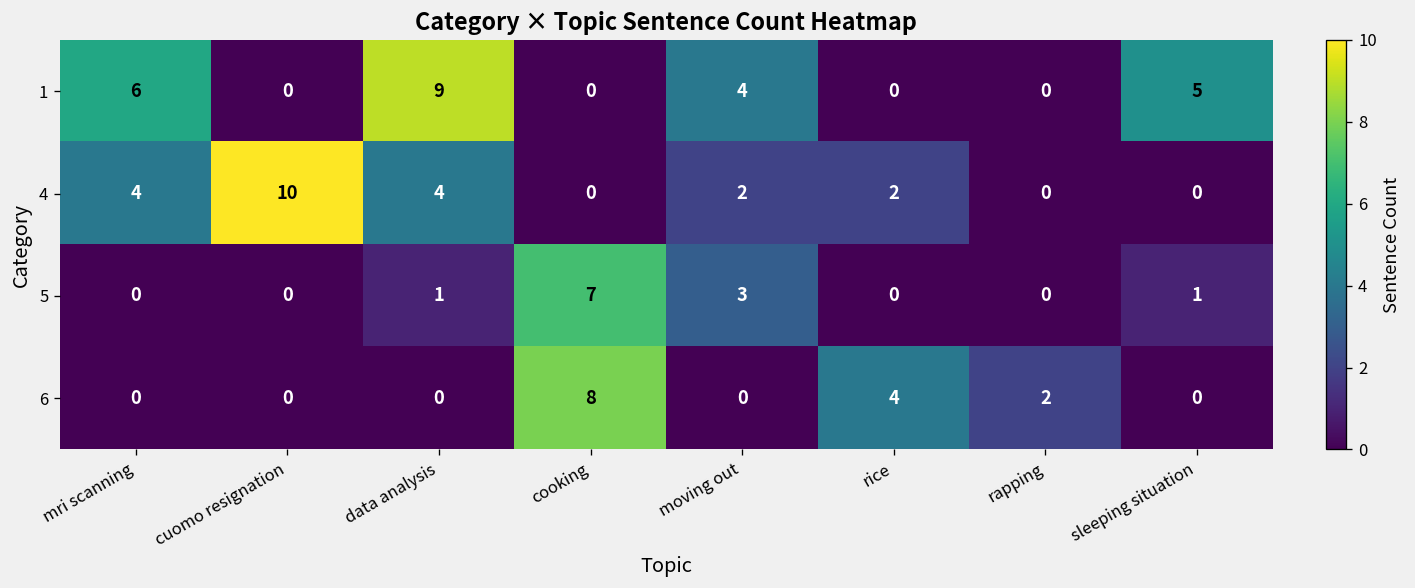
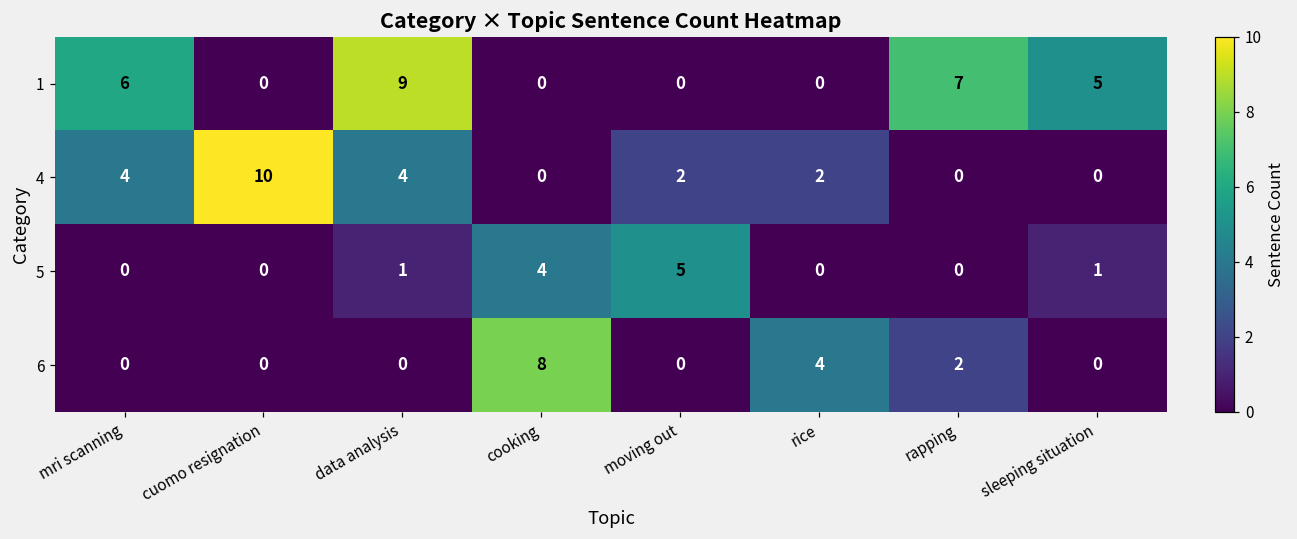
  {
    "1": {
      "mri scanning": 6,
      "cuomo resignation": 0,
      "data analysis": 9,
      "cooking": 0,
-     "moving out": 4,
+     "moving out": 0,
      "rice": 0,
-     "rapping": 0,
+     "rapping": 7,
      "sleeping situation": 5
    },
    "4": {
      "mri scanning": 4,
      "cuomo resignation": 10,
      "data analysis": 4,
      "cooking": 0,
      "moving out": 2,
      "rice": 2,
      "rapping": 0,
      "sleeping situation": 0
    },
    "5": {
      "mri scanning": 0,
      "cuomo resignation": 0,
      "data analysis": 1,
-     "cooking": 7,
-     "moving out": 3,
+     "cooking": 4,
+     "moving out": 5,
      "rice": 0,
      "rapping": 0,
      "sleeping situation": 1
    },
    "6": {
      "mri scanning": 0,
      "cuomo resignation": 0,
      "data analysis": 0,
      "cooking": 8,
      "moving out": 0,
      "rice": 4,
      "rapping": 2,
      "sleeping situation": 0
    }
  }
